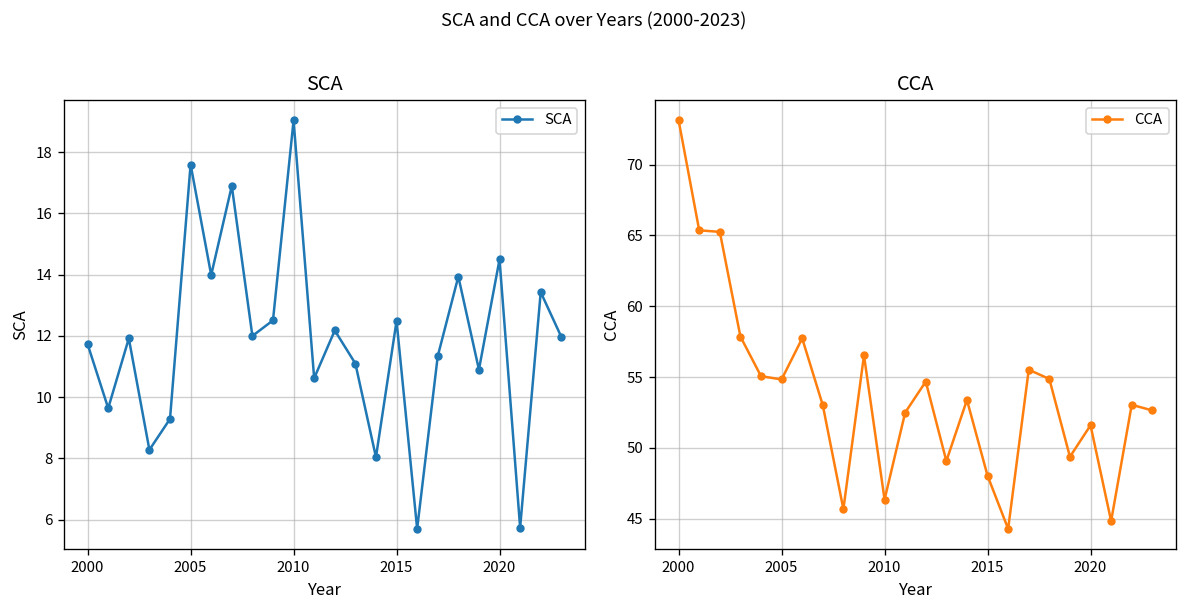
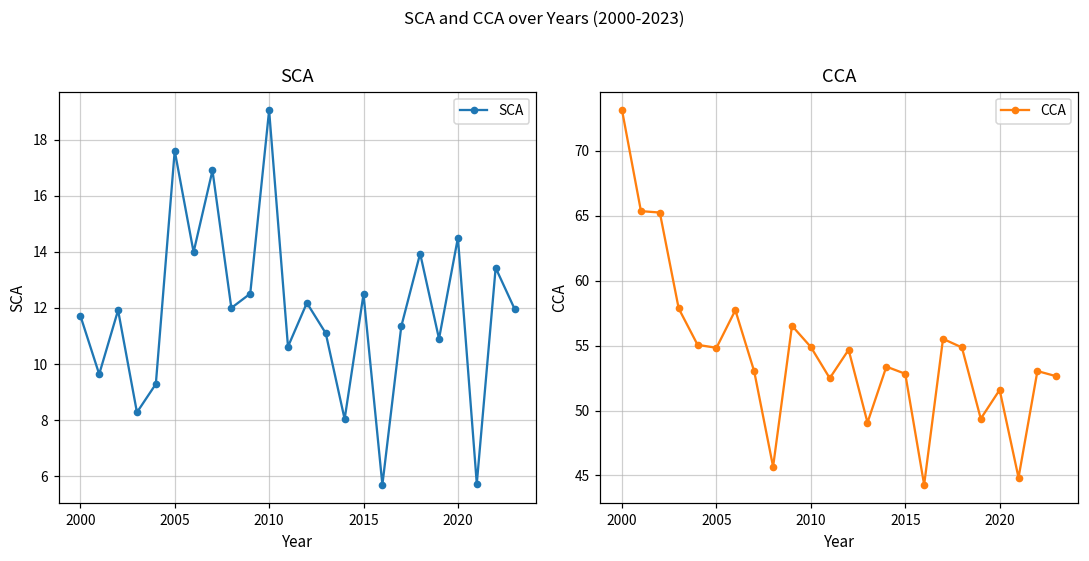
  {
    "SCA": {
      "2000": 11.7,
      "2005": 17.6,
      "2010": 19.0,
      "2015": 12.5,
      "2020": 14.5
    },
    "CCA": {
      "2000": 73.1,
      "2005": 54.8,
-     "2010": 46.4,
-     "2015": 48.0,
+     "2010": 54.9,
+     "2015": 52.8,
      "2020": 51.6
    }
  }
